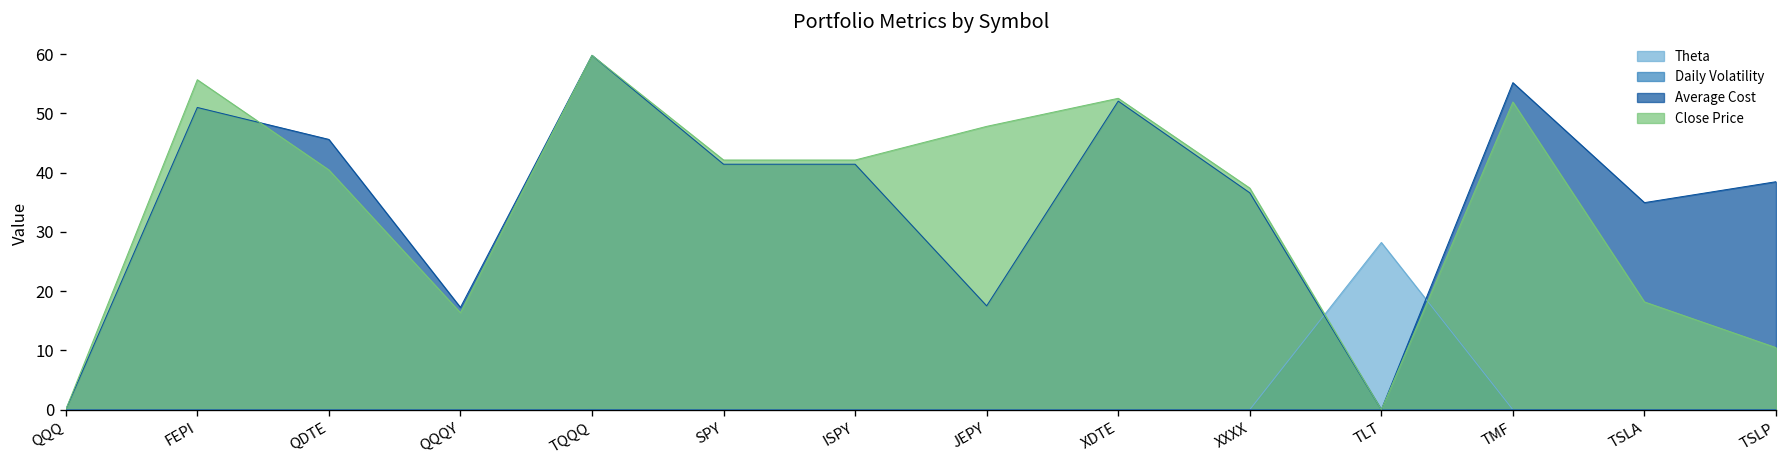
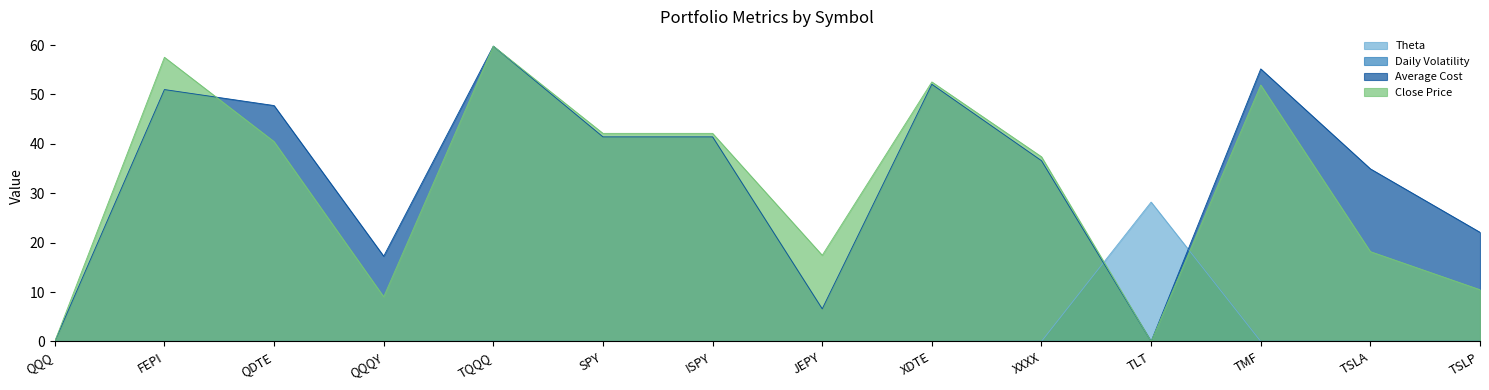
  {
    "Theta": {
      "TLT": 28
    },
    "Average Cost": {
      "FEPI": 51,
-     "QDTE": 46,
+     "QDTE": 48,
      "QQQY": 17,
      "SPY": 41,
      "ISPY": 41,
-     "JEPY": 18,
+     "JEPY": 7,
      "XXXX": 37,
      "TMF": 55,
      "TSLA": 35,
-     "TSLP": 38
+     "TSLP": 22
    },
    "Close Price": {
-     "FEPI": 56,
+     "FEPI": 58,
      "QDTE": 40,
-     "QQQY": 16,
+     "QQQY": 9,
      "SPY": 42,
      "ISPY": 42,
-     "JEPY": 48,
+     "JEPY": 17,
      "XXXX": 37,
      "TMF": 52,
      "TSLA": 18,
      "TSLP": 10
    }
  }
